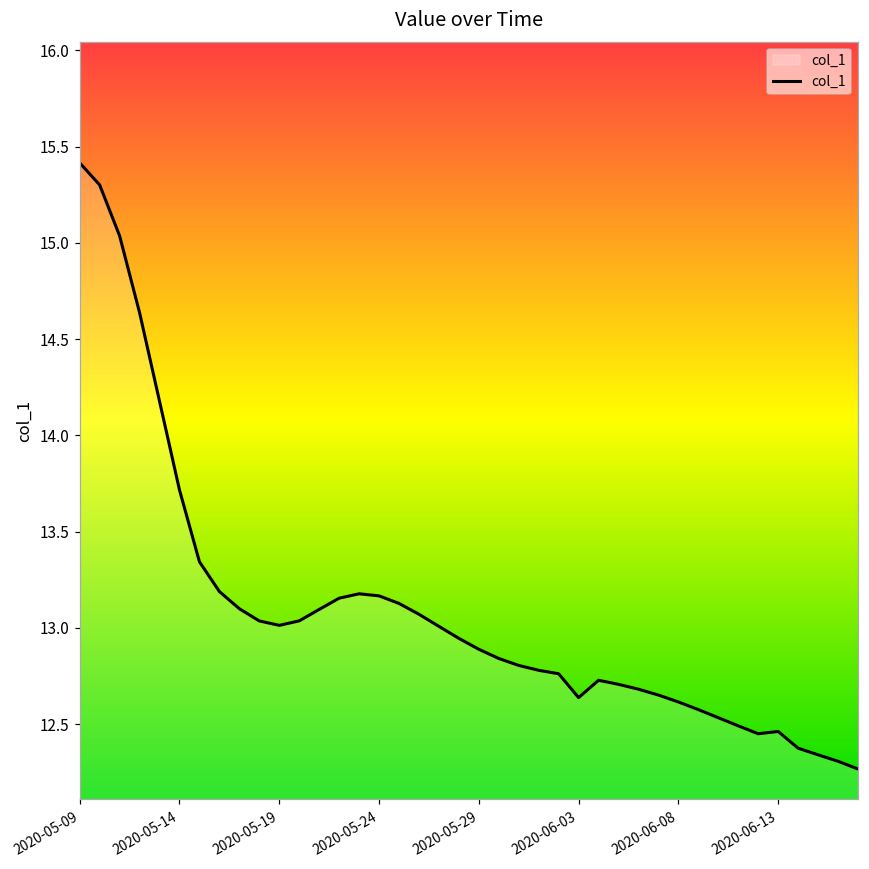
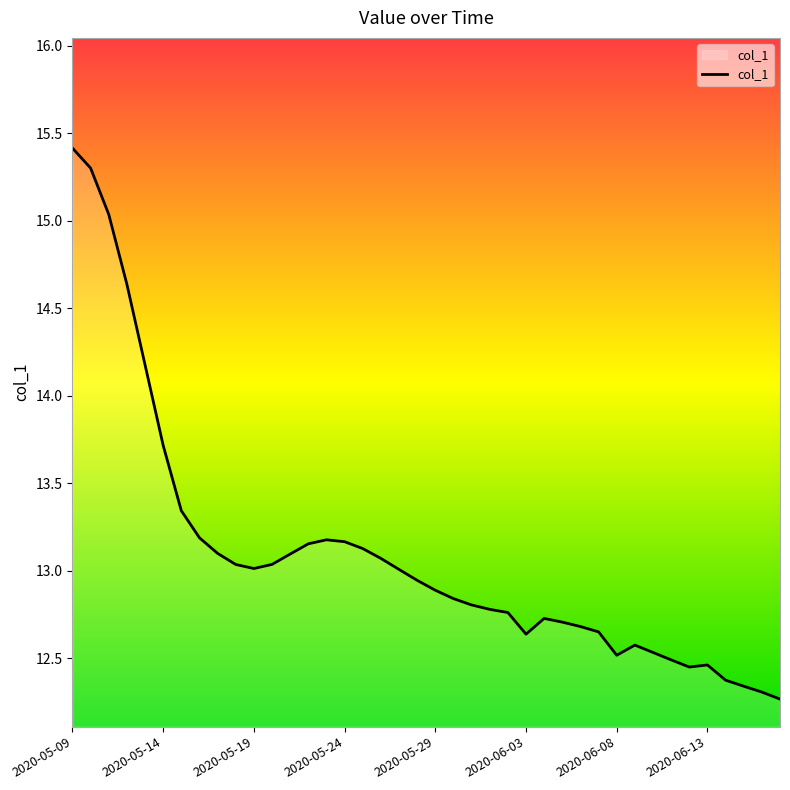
  {
    "2020-05-09": 15.42,
    "2020-05-14": 13.72,
    "2020-05-19": 13.01,
    "2020-05-24": 13.17,
    "2020-05-29": 12.89,
    "2020-06-03": 12.64,
-   "2020-06-08": 12.61,
+   "2020-06-08": 12.52,
    "2020-06-13": 12.46
  }
